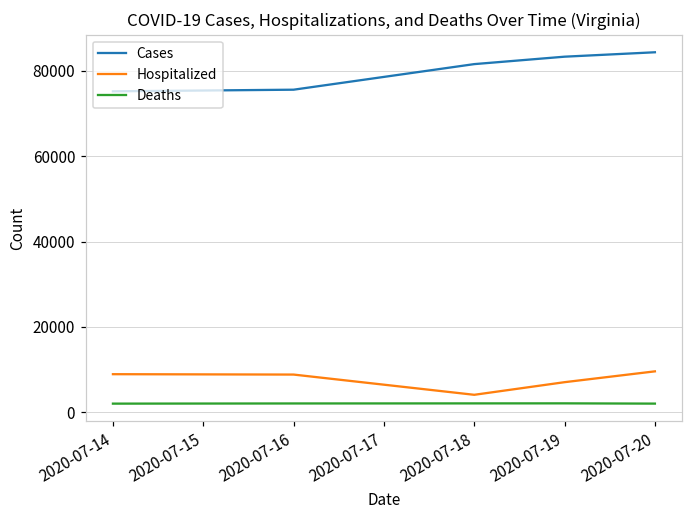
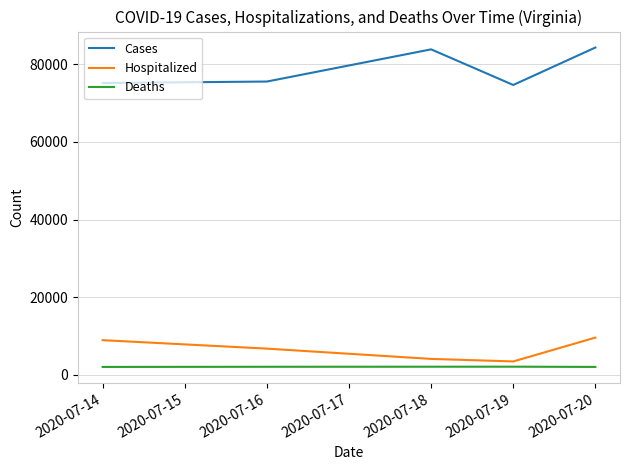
  {
    "Cases": {
      "2020-07-16": 76000,
-     "2020-07-18": 82000,
-     "2020-07-19": 83000,
+     "2020-07-18": 84000,
+     "2020-07-19": 75000,
      "2020-07-20": 84000
    },
    "Hospitalized": {
      "2020-07-14": 9000,
-     "2020-07-16": 9000,
+     "2020-07-16": 7000,
      "2020-07-18": 4000,
-     "2020-07-19": 7000,
+     "2020-07-19": 3000,
      "2020-07-20": 10000
    },
    "Deaths": {
      "2020-07-14": 2000,
      "2020-07-16": 2000,
      "2020-07-18": 2000,
      "2020-07-19": 2000,
      "2020-07-20": 2000
    }
  }
